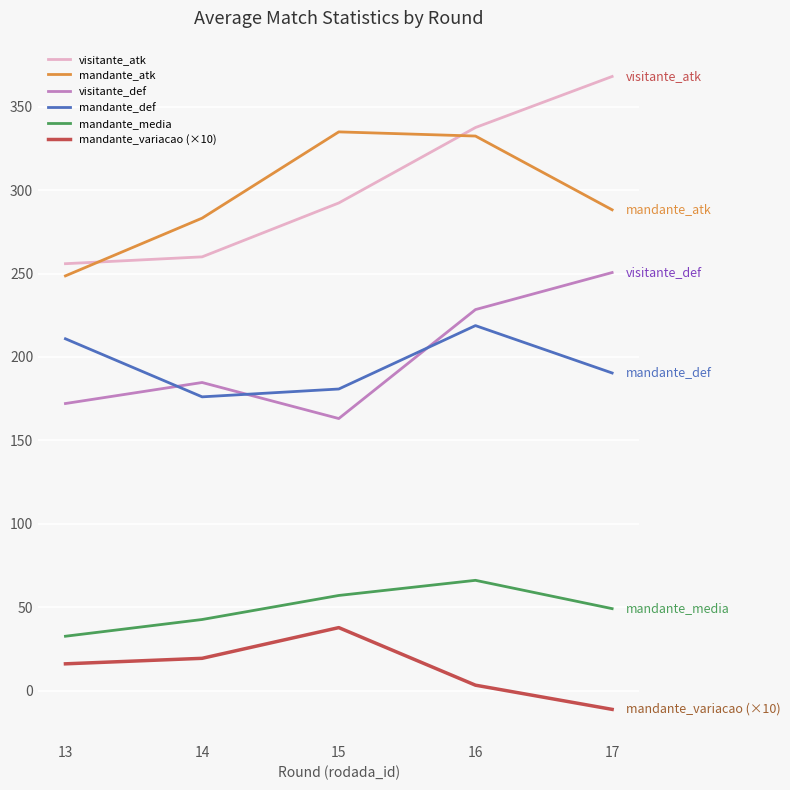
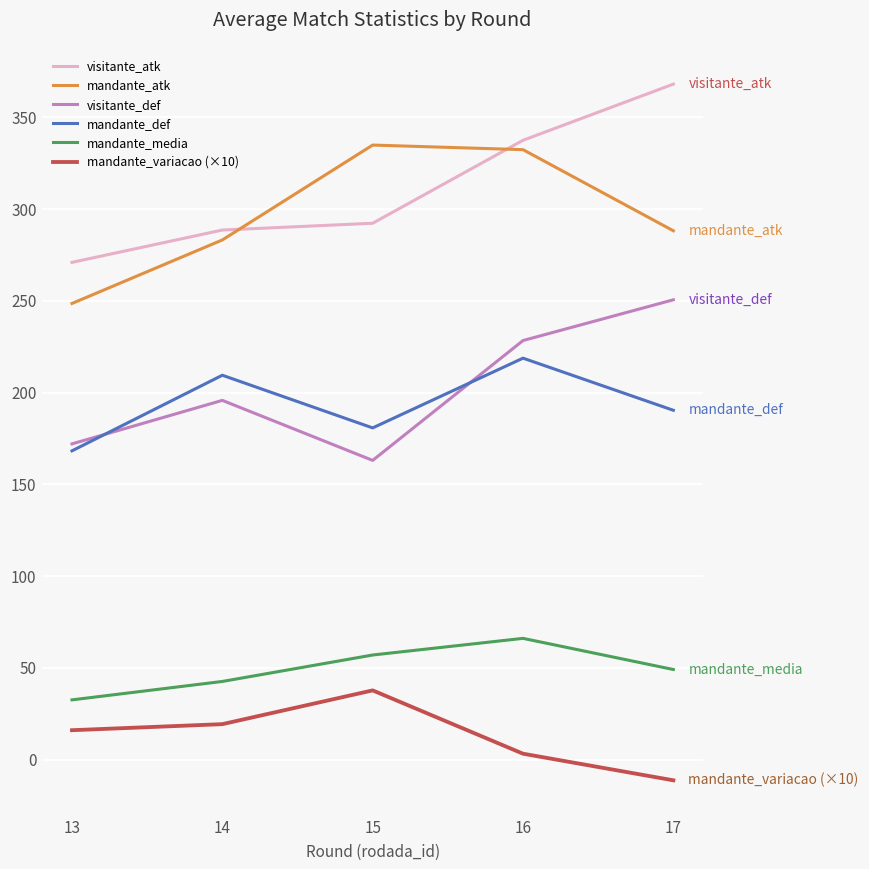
  {
    "visitante_atk": {
-     "13": 256,
-     "14": 260,
+     "13": 271,
+     "14": 289,
      "15": 292,
      "16": 338,
      "17": 368
    },
    "mandante_atk": {
      "13": 249,
      "14": 283,
      "15": 335,
      "16": 332,
      "17": 288
    },
    "visitante_def": {
      "13": 172,
-     "14": 185,
+     "14": 196,
      "15": 163,
      "16": 228,
      "17": 251
    },
    "mandante_def": {
-     "13": 211,
-     "14": 176,
+     "13": 168,
+     "14": 210,
      "15": 181,
      "16": 219,
      "17": 190
    },
    "mandante_media": {
      "13": 33,
      "14": 43,
      "15": 57,
      "16": 66,
      "17": 49
    },
    "mandante_variacao (×10)": {
      "13": 16,
      "14": 19,
      "15": 38,
      "16": 3
    }
  }
